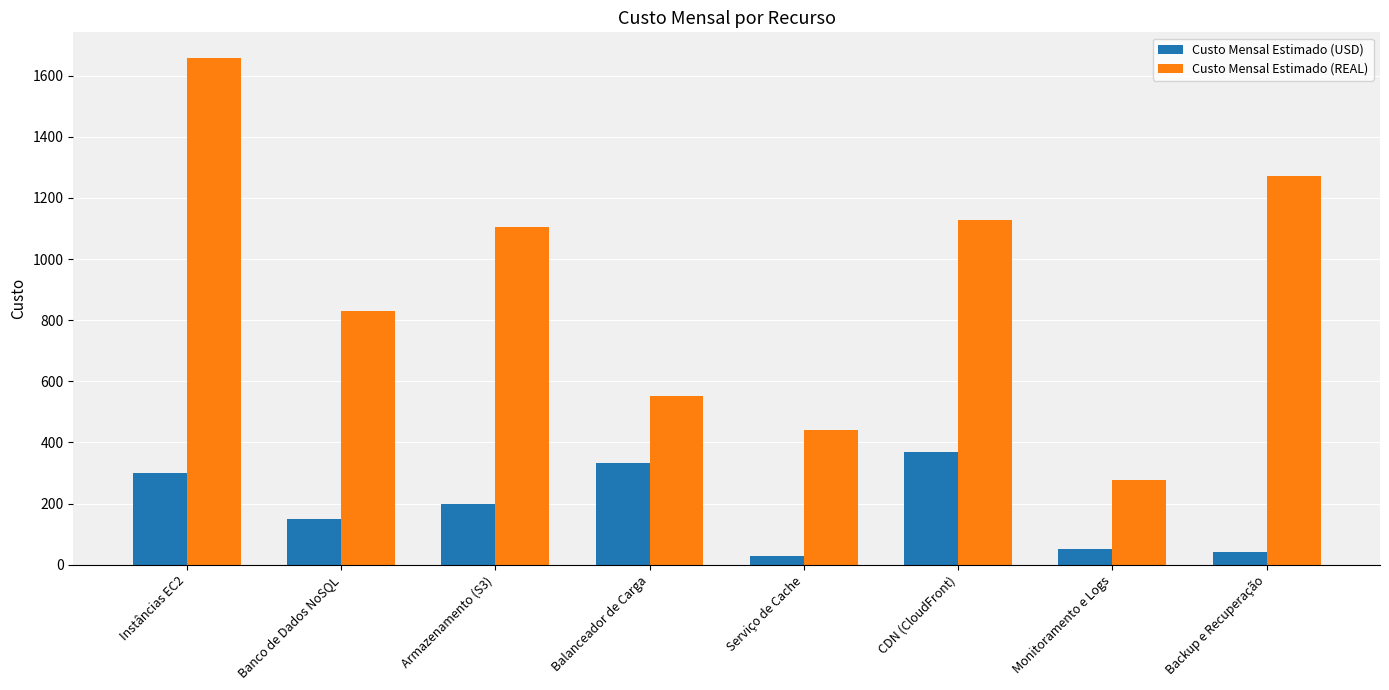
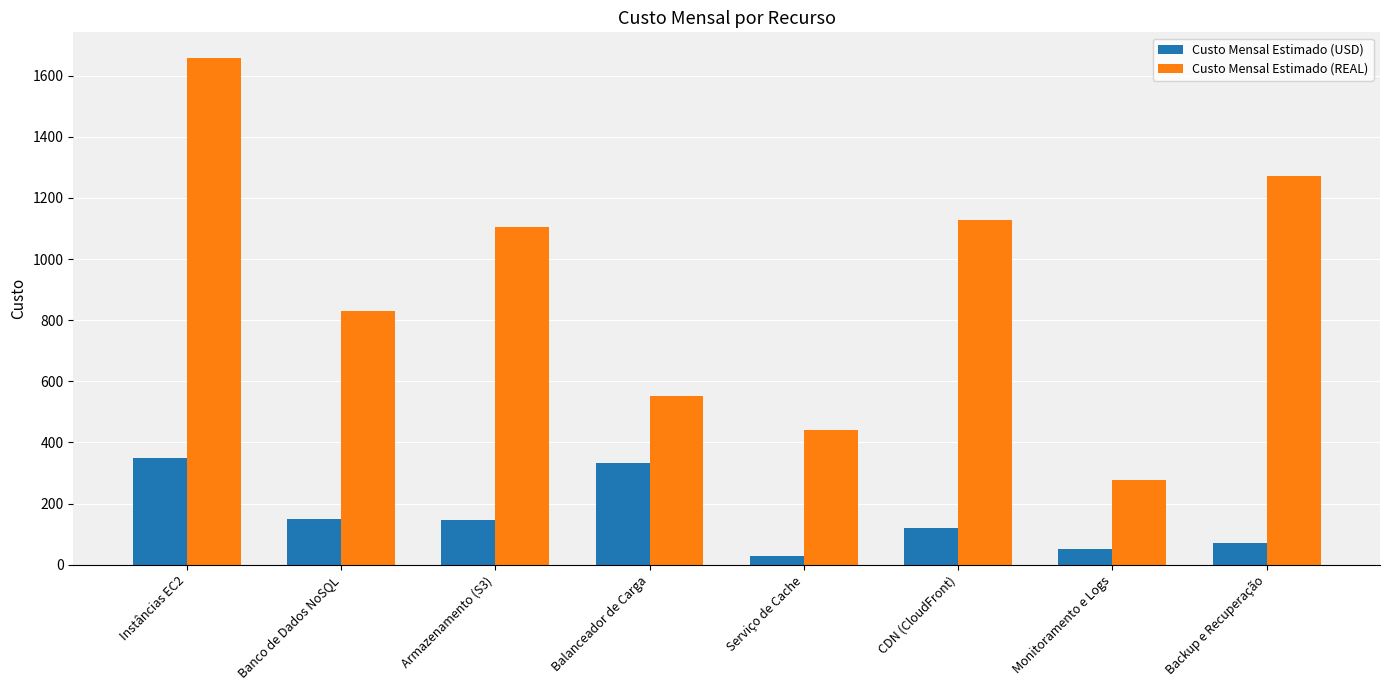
  {
    "Custo Mensal Estimado (USD)": {
-     "Instâncias EC2": 300,
+     "Instâncias EC2": 350,
      "Banco de Dados NoSQL": 150,
-     "Armazenamento (S3)": 200,
+     "Armazenamento (S3)": 150,
      "Balanceador de Carga": 330,
      "Serviço de Cache": 30,
-     "CDN (CloudFront)": 370,
+     "CDN (CloudFront)": 120,
      "Monitoramento e Logs": 50,
-     "Backup e Recuperação": 40
+     "Backup e Recuperação": 70
    },
    "Custo Mensal Estimado (REAL)": {
      "Instâncias EC2": 1660,
      "Banco de Dados NoSQL": 830,
      "Armazenamento (S3)": 1110,
      "Balanceador de Carga": 550,
      "Serviço de Cache": 440,
      "CDN (CloudFront)": 1130,
      "Monitoramento e Logs": 280,
      "Backup e Recuperação": 1270
    }
  }
